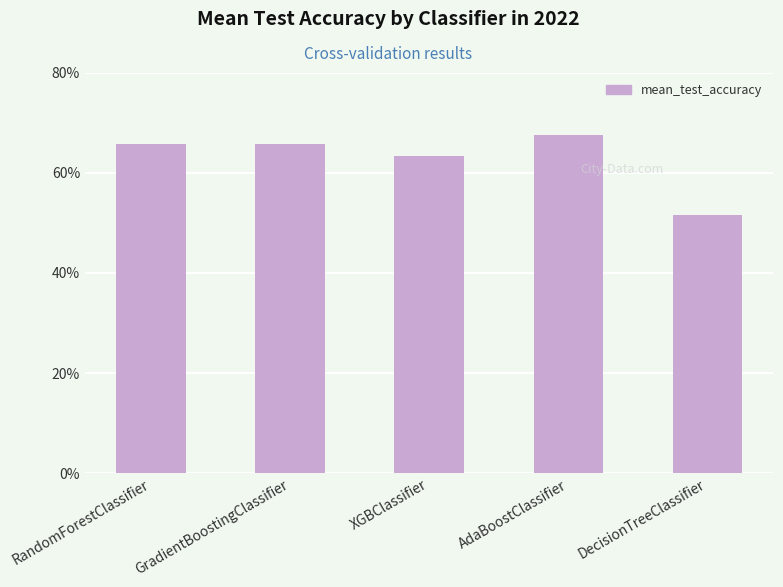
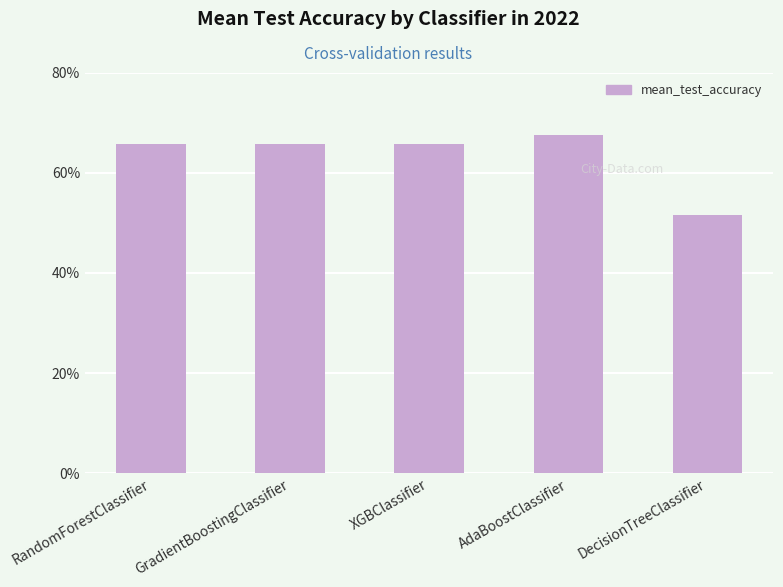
  {
    "RandomForestClassifier": "66%",
    "GradientBoostingClassifier": "66%",
-   "XGBClassifier": "63%",
+   "XGBClassifier": "66%",
    "AdaBoostClassifier": "68%",
    "DecisionTreeClassifier": "52%"
  }
